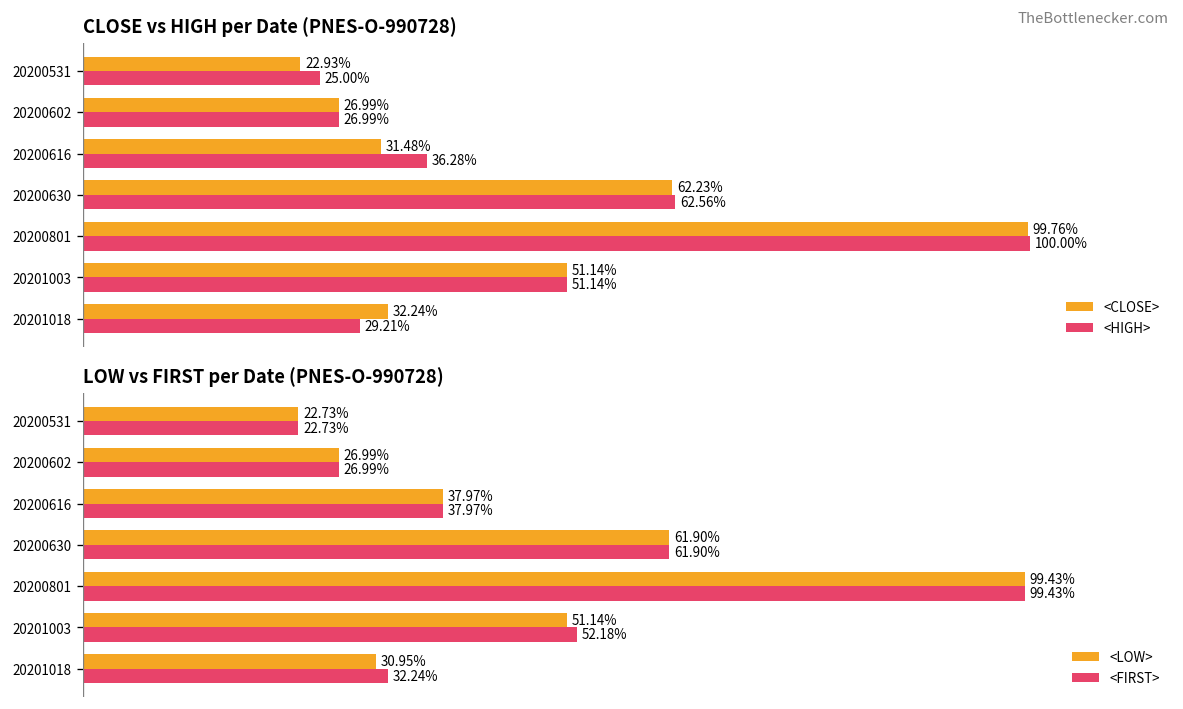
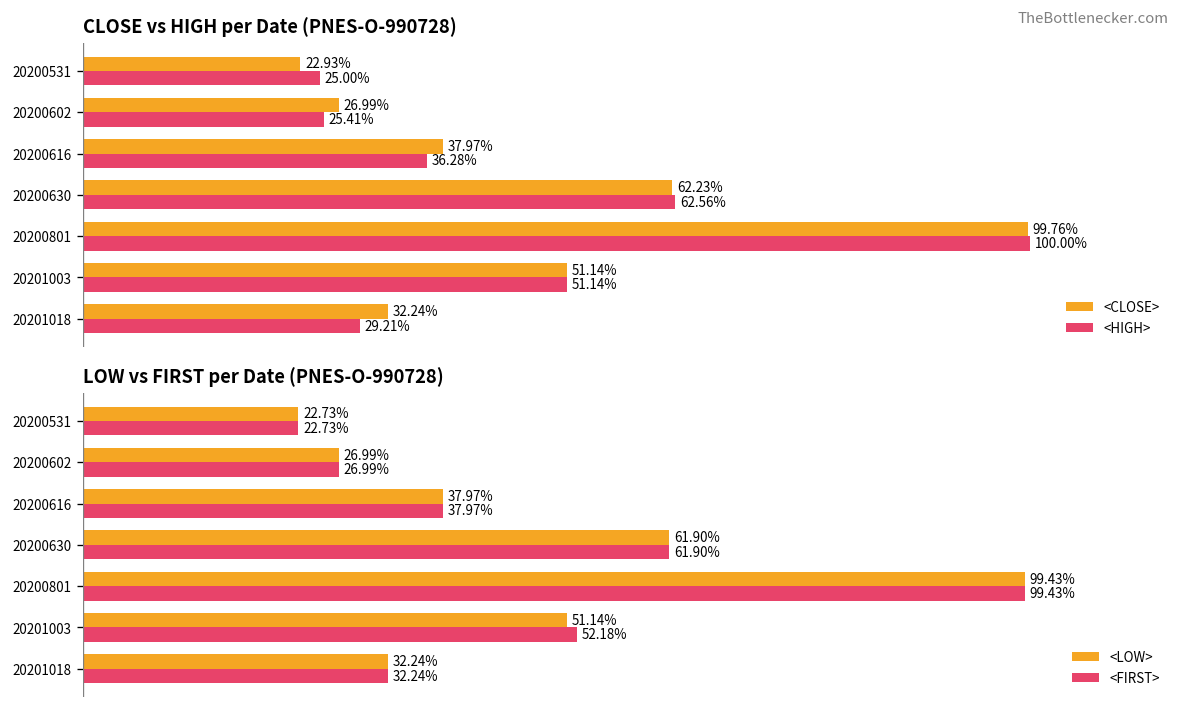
  {
    "CLOSE vs HIGH per Date (PNES-O-990728)": {
      "<CLOSE>": {
        "20200531": "22.93%",
        "20200602": "26.99%",
-       "20200616": "31.48%",
+       "20200616": "37.97%",
        "20200630": "62.23%",
        "20200801": "99.76%",
        "20201003": "51.14%",
        "20201018": "32.24%"
      },
      "<HIGH>": {
        "20200531": "25.00%",
-       "20200602": "26.99%",
+       "20200602": "25.41%",
        "20200616": "36.28%",
        "20200630": "62.56%",
        "20200801": "100.00%",
        "20201003": "51.14%",
        "20201018": "29.21%"
      }
    },
    "LOW vs FIRST per Date (PNES-O-990728)": {
      "<LOW>": {
        "20200531": "22.73%",
        "20200602": "26.99%",
        "20200616": "37.97%",
        "20200630": "61.90%",
        "20200801": "99.43%",
        "20201003": "51.14%",
-       "20201018": "30.95%"
+       "20201018": "32.24%"
      },
      "<FIRST>": {
        "20200531": "22.73%",
        "20200602": "26.99%",
        "20200616": "37.97%",
        "20200630": "61.90%",
        "20200801": "99.43%",
        "20201003": "52.18%",
        "20201018": "32.24%"
      }
    }
  }
